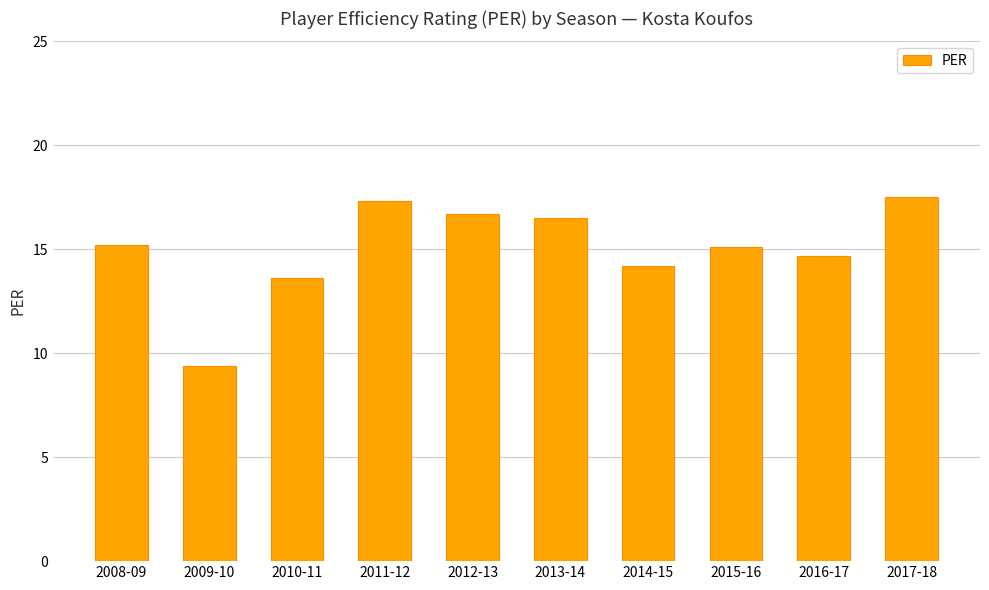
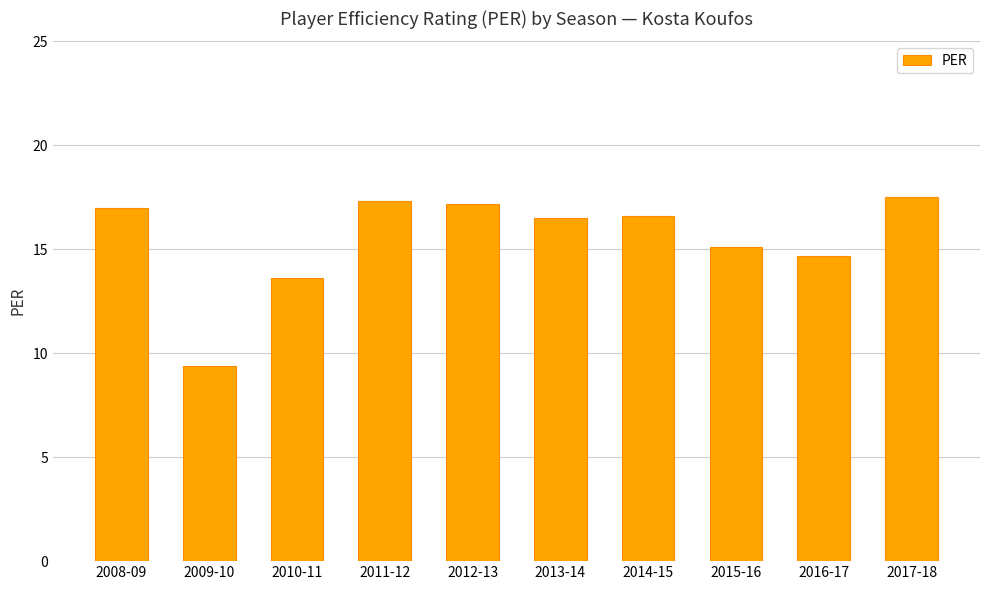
  {
-   "2008-09": 15.2,
+   "2008-09": 17.0,
    "2009-10": 9.4,
    "2010-11": 13.6,
    "2011-12": 17.3,
-   "2012-13": 16.7,
+   "2012-13": 17.2,
    "2013-14": 16.5,
-   "2014-15": 14.2,
+   "2014-15": 16.6,
    "2015-16": 15.1,
    "2016-17": 14.7,
    "2017-18": 17.5
  }
